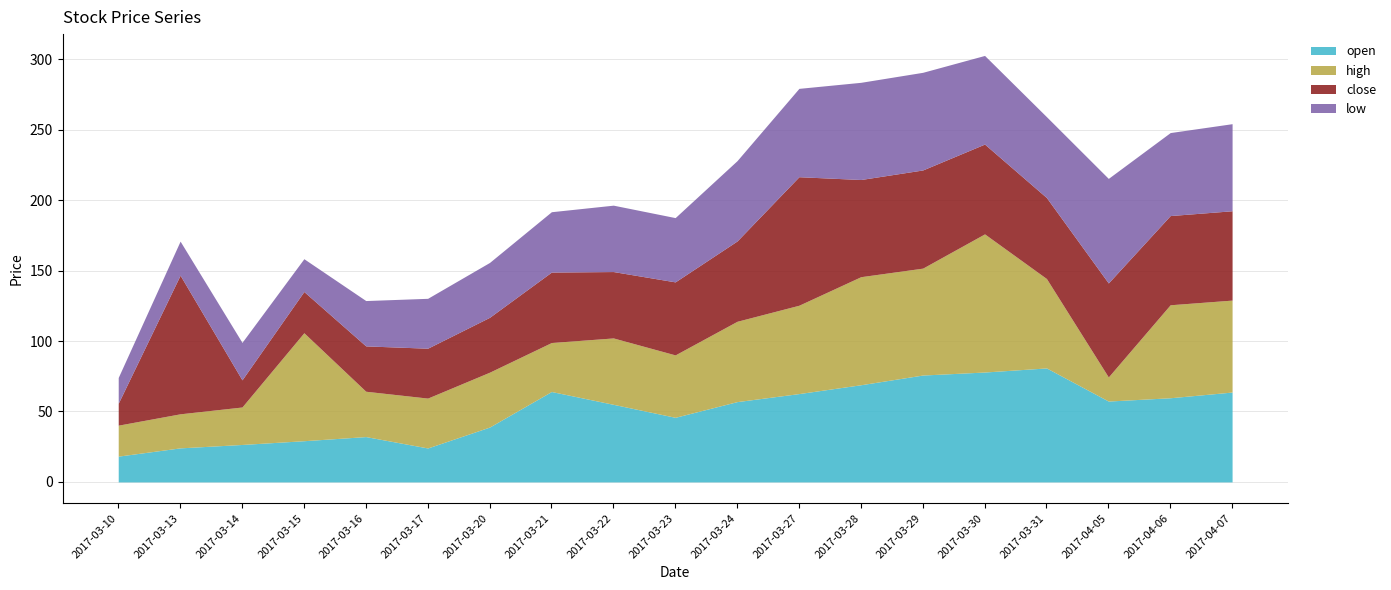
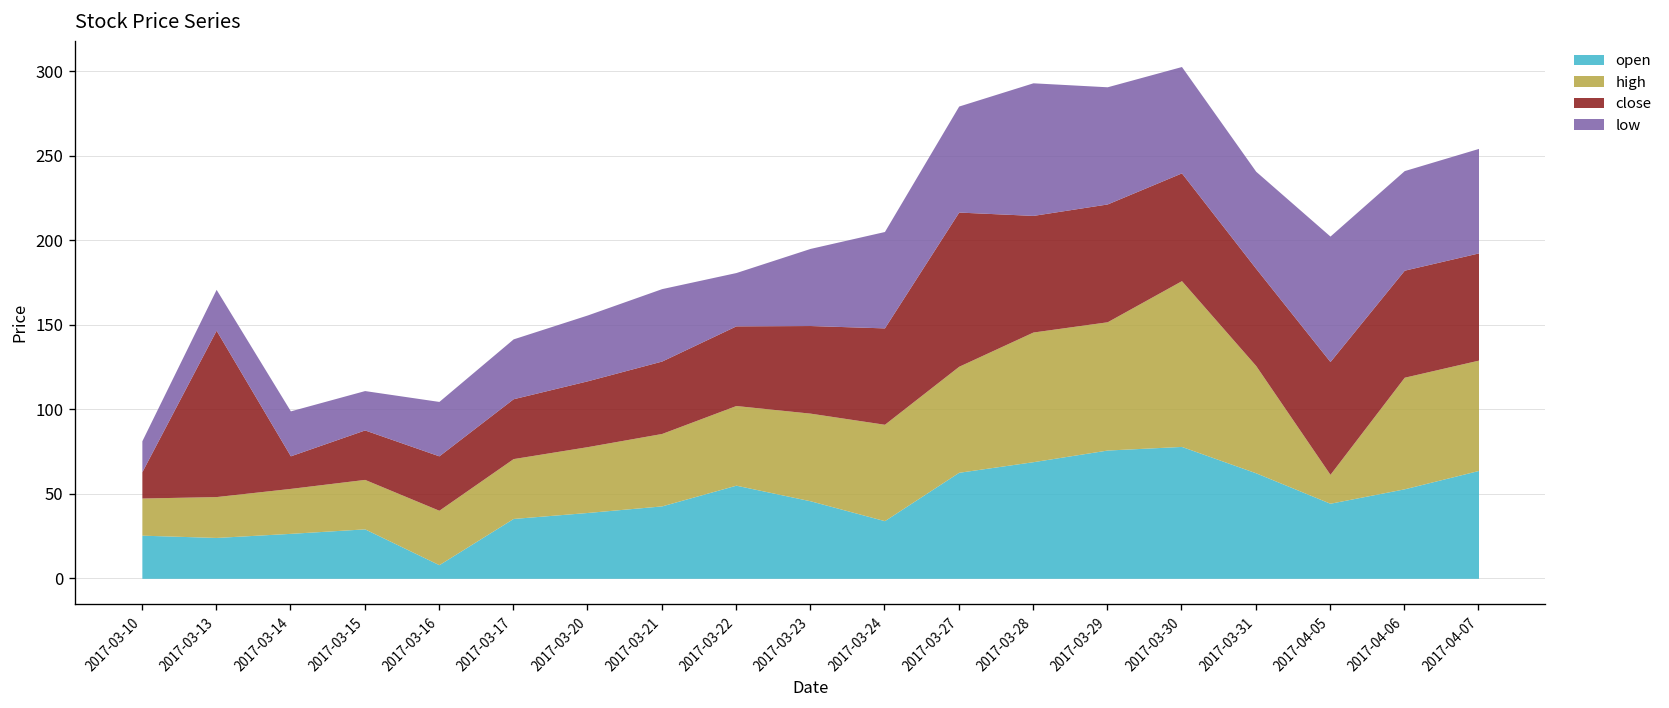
  {
    "open": {
-     "2017-03-10": 18,
+     "2017-03-10": 26,
      "2017-03-13": 24,
      "2017-03-14": 27,
      "2017-03-15": 29,
-     "2017-03-16": 32,
-     "2017-03-17": 24,
+     "2017-03-16": 8,
+     "2017-03-17": 35,
      "2017-03-20": 39,
-     "2017-03-21": 64,
+     "2017-03-21": 43,
      "2017-03-22": 55,
      "2017-03-23": 46,
-     "2017-03-24": 57,
+     "2017-03-24": 34,
      "2017-03-27": 63,
      "2017-03-28": 69,
      "2017-03-29": 76,
      "2017-03-30": 78,
-     "2017-03-31": 81,
-     "2017-04-05": 57,
-     "2017-04-06": 60,
+     "2017-03-31": 62,
+     "2017-04-05": 44,
+     "2017-04-06": 53,
      "2017-04-07": 64
    },
    "high": {
      "2017-03-10": 22,
      "2017-03-13": 24,
      "2017-03-14": 27,
-     "2017-03-15": 77,
+     "2017-03-15": 29,
      "2017-03-16": 32,
      "2017-03-17": 35,
      "2017-03-20": 39,
-     "2017-03-21": 35,
+     "2017-03-21": 43,
      "2017-03-22": 47,
-     "2017-03-23": 44,
+     "2017-03-23": 52,
      "2017-03-24": 57,
      "2017-03-27": 63,
      "2017-03-28": 77,
      "2017-03-29": 76,
      "2017-03-30": 98,
      "2017-03-31": 63,
      "2017-04-05": 17,
      "2017-04-06": 66,
      "2017-04-07": 65
    },
    "close": {
      "2017-03-10": 16,
      "2017-03-13": 98,
      "2017-03-14": 19,
      "2017-03-15": 29,
      "2017-03-16": 32,
      "2017-03-17": 35,
      "2017-03-20": 39,
-     "2017-03-21": 50,
+     "2017-03-21": 43,
      "2017-03-22": 47,
      "2017-03-23": 52,
      "2017-03-24": 57,
      "2017-03-27": 91,
      "2017-03-28": 69,
      "2017-03-29": 70,
      "2017-03-30": 64,
      "2017-03-31": 57,
      "2017-04-05": 67,
      "2017-04-06": 63,
      "2017-04-07": 63
    },
    "low": {
      "2017-03-10": 18,
      "2017-03-13": 24,
      "2017-03-14": 27,
      "2017-03-15": 23,
      "2017-03-16": 32,
      "2017-03-17": 35,
      "2017-03-20": 39,
      "2017-03-21": 43,
-     "2017-03-22": 47,
+     "2017-03-22": 32,
      "2017-03-23": 46,
      "2017-03-24": 57,
      "2017-03-27": 63,
-     "2017-03-28": 69,
+     "2017-03-28": 78,
      "2017-03-29": 69,
      "2017-03-30": 63,
      "2017-03-31": 57,
      "2017-04-05": 74,
      "2017-04-06": 59,
      "2017-04-07": 62
    }
  }
